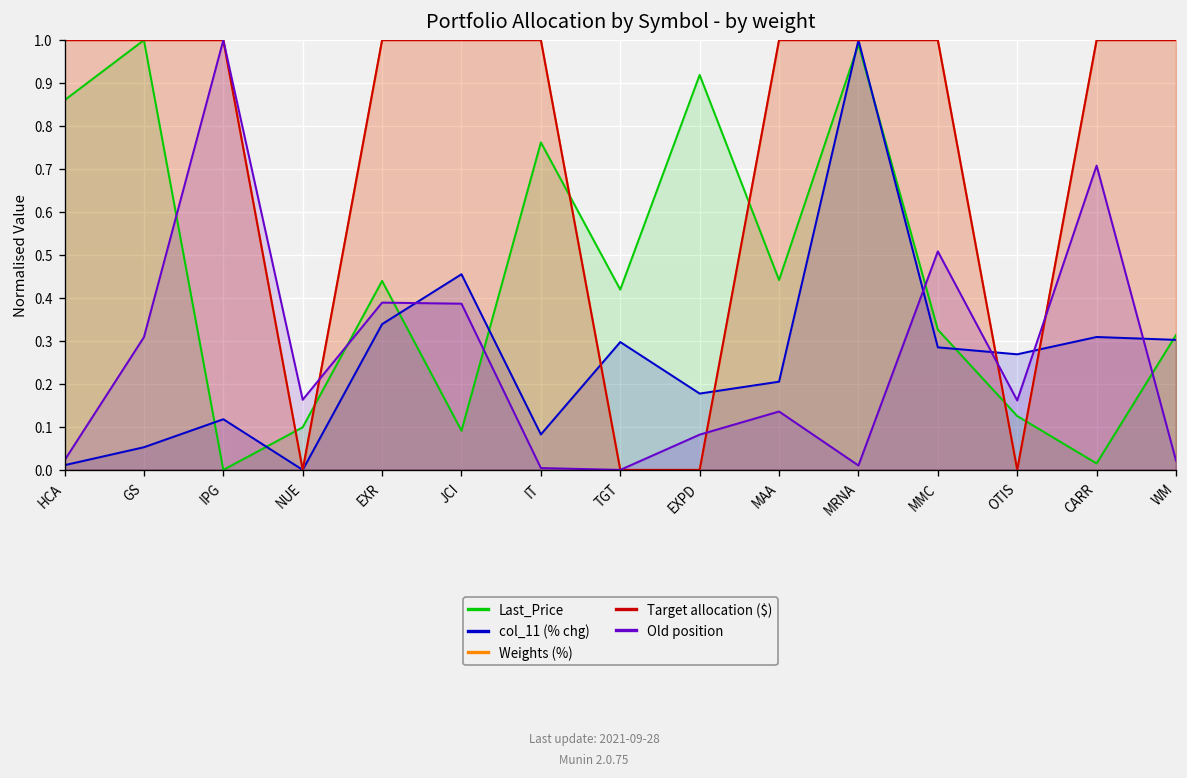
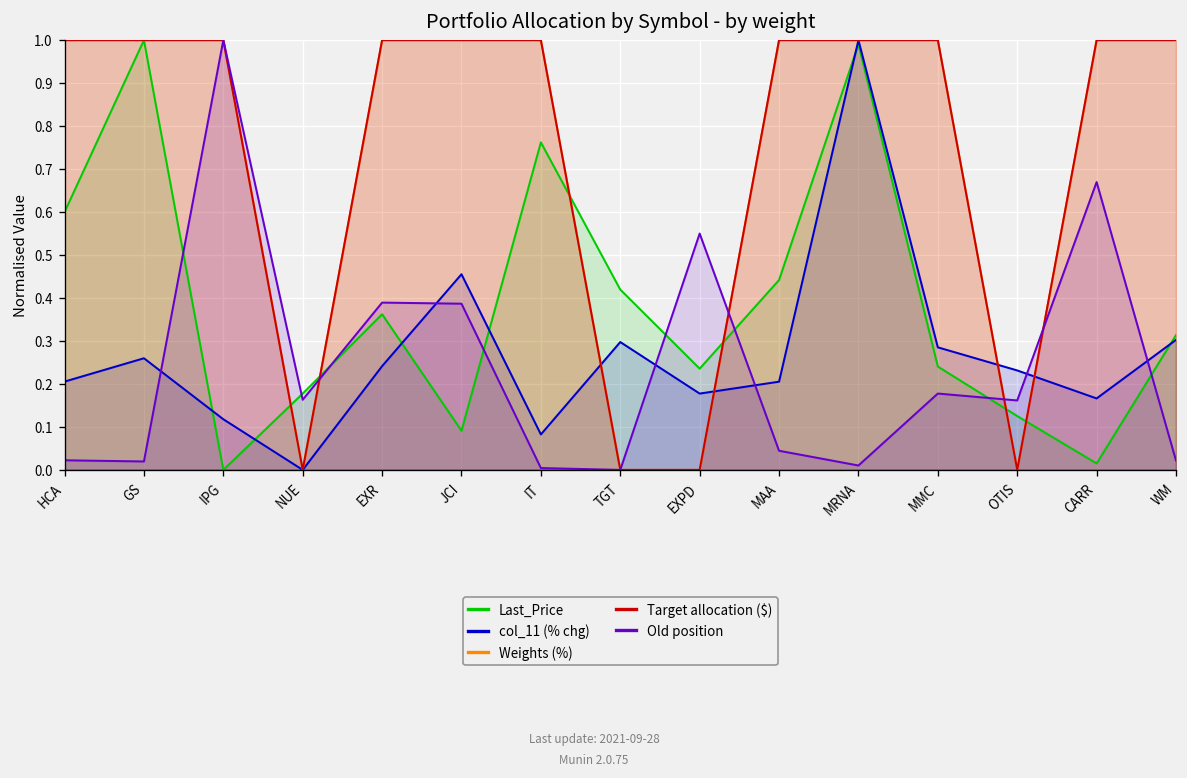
  {
    "Last_Price": {
-     "HCA": 0.86,
+     "HCA": 0.60,
      "IPG": 0.00,
-     "NUE": 0.10,
-     "EXR": 0.44,
+     "NUE": 0.18,
+     "EXR": 0.36,
      "JCI": 0.09,
      "IT": 0.76,
      "TGT": 0.42,
-     "EXPD": 0.92,
+     "EXPD": 0.24,
      "MAA": 0.44,
      "MRNA": 0.99,
-     "MMC": 0.33,
+     "MMC": 0.24,
      "OTIS": 0.13,
      "CARR": 0.02,
      "WM": 0.31
    },
    "col_11 (% chg)": {
-     "HCA": 0.01,
-     "GS": 0.05,
+     "HCA": 0.21,
+     "GS": 0.26,
      "IPG": 0.12,
-     "EXR": 0.34,
+     "EXR": 0.24,
      "JCI": 0.46,
      "IT": 0.08,
      "TGT": 0.30,
      "EXPD": 0.18,
      "MAA": 0.21,
      "MMC": 0.29,
-     "OTIS": 0.27,
-     "CARR": 0.31,
+     "OTIS": 0.23,
+     "CARR": 0.17,
      "WM": 0.30
    },
    "Target allocation ($)": {
      "HCA": 1.00,
      "EXR": 1.00,
      "JCI": 1.00,
      "IT": 1.00,
      "EXPD": 0.00,
      "MAA": 1.00,
      "MMC": 1.00,
      "OTIS": 0.00,
      "CARR": 1.00,
      "WM": 1.00
    },
    "Old position": {
      "HCA": 0.02,
-     "GS": 0.31,
+     "GS": 0.02,
      "NUE": 0.16,
      "EXR": 0.39,
      "JCI": 0.39,
      "IT": 0.00,
-     "EXPD": 0.08,
-     "MAA": 0.14,
+     "EXPD": 0.55,
+     "MAA": 0.04,
      "MRNA": 0.01,
-     "MMC": 0.51,
+     "MMC": 0.18,
      "OTIS": 0.16,
-     "CARR": 0.71,
+     "CARR": 0.67,
      "WM": 0.02
    }
  }
